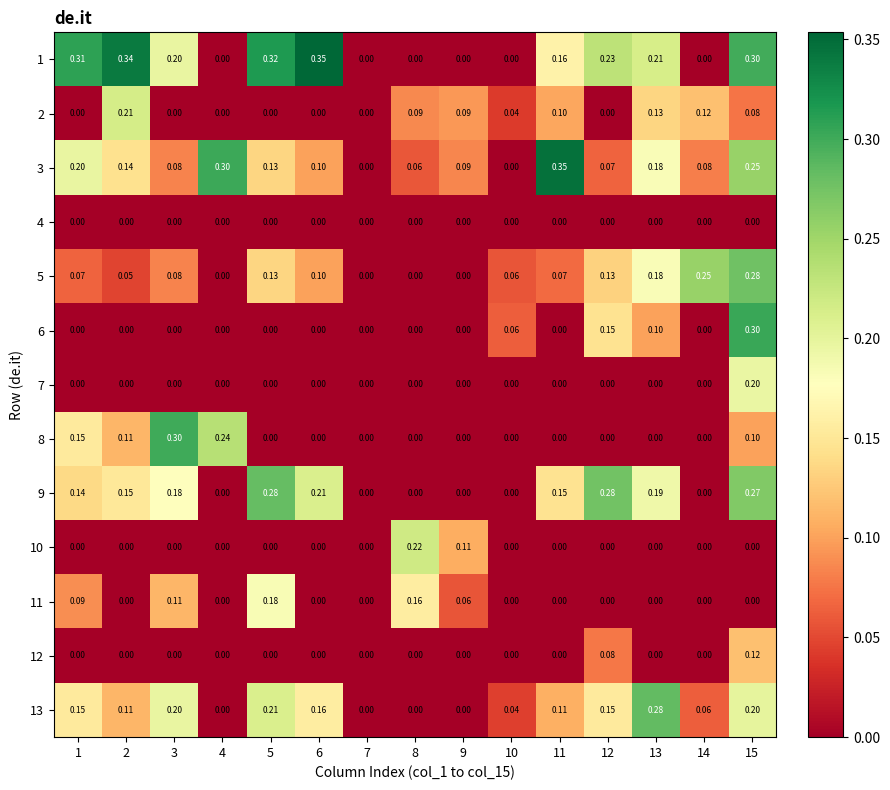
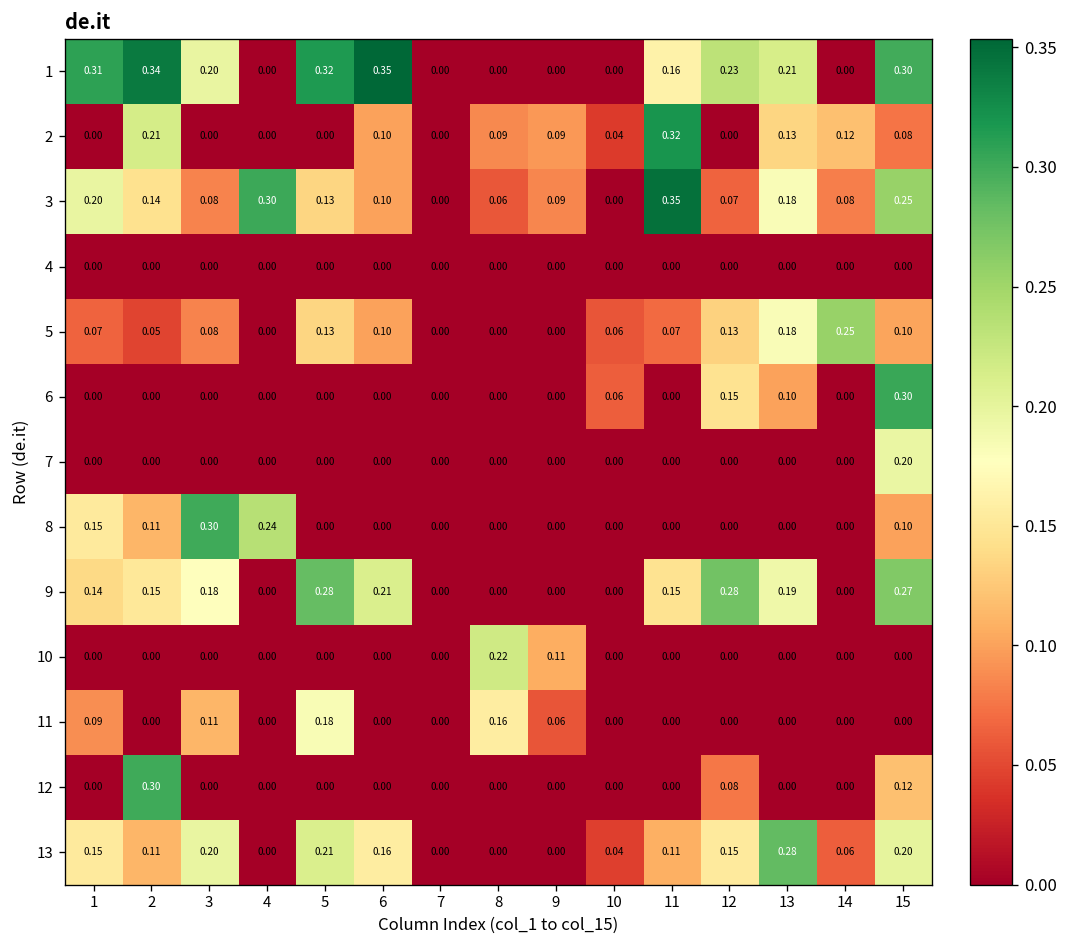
  {
    "1": {
      "1": 0.31,
      "2": 0.34,
      "3": 0.20,
      "4": 0.00,
      "5": 0.32,
      "6": 0.35,
      "7": 0.00,
      "8": 0.00,
      "9": 0.00,
      "10": 0.00,
      "11": 0.16,
      "12": 0.23,
      "13": 0.21,
      "14": 0.00,
      "15": 0.30
    },
    "2": {
      "1": 0.00,
      "2": 0.21,
      "3": 0.00,
      "4": 0.00,
      "5": 0.00,
-     "6": 0.00,
+     "6": 0.10,
      "7": 0.00,
      "8": 0.09,
      "9": 0.09,
      "10": 0.04,
-     "11": 0.10,
+     "11": 0.32,
      "12": 0.00,
      "13": 0.13,
      "14": 0.12,
      "15": 0.08
    },
    "3": {
      "1": 0.20,
      "2": 0.14,
      "3": 0.08,
      "4": 0.30,
      "5": 0.13,
      "6": 0.10,
      "7": 0.00,
      "8": 0.06,
      "9": 0.09,
      "10": 0.00,
      "11": 0.35,
      "12": 0.07,
      "13": 0.18,
      "14": 0.08,
      "15": 0.25
    },
    "4": {
      "1": 0.00,
      "2": 0.00,
      "3": 0.00,
      "4": 0.00,
      "5": 0.00,
      "6": 0.00,
      "7": 0.00,
      "8": 0.00,
      "9": 0.00,
      "10": 0.00,
      "11": 0.00,
      "12": 0.00,
      "13": 0.00,
      "14": 0.00,
      "15": 0.00
    },
    "5": {
      "1": 0.07,
      "2": 0.05,
      "3": 0.08,
      "4": 0.00,
      "5": 0.13,
      "6": 0.10,
      "7": 0.00,
      "8": 0.00,
      "9": 0.00,
      "10": 0.06,
      "11": 0.07,
      "12": 0.13,
      "13": 0.18,
      "14": 0.25,
-     "15": 0.28
+     "15": 0.10
    },
    "6": {
      "1": 0.00,
      "2": 0.00,
      "3": 0.00,
      "4": 0.00,
      "5": 0.00,
      "6": 0.00,
      "7": 0.00,
      "8": 0.00,
      "9": 0.00,
      "10": 0.06,
      "11": 0.00,
      "12": 0.15,
      "13": 0.10,
      "14": 0.00,
      "15": 0.30
    },
    "7": {
      "1": 0.00,
      "2": 0.00,
      "3": 0.00,
      "4": 0.00,
      "5": 0.00,
      "6": 0.00,
      "7": 0.00,
      "8": 0.00,
      "9": 0.00,
      "10": 0.00,
      "11": 0.00,
      "12": 0.00,
      "13": 0.00,
      "14": 0.00,
      "15": 0.20
    },
    "8": {
      "1": 0.15,
      "2": 0.11,
      "3": 0.30,
      "4": 0.24,
      "5": 0.00,
      "6": 0.00,
      "7": 0.00,
      "8": 0.00,
      "9": 0.00,
      "10": 0.00,
      "11": 0.00,
      "12": 0.00,
      "13": 0.00,
      "14": 0.00,
      "15": 0.10
    },
    "9": {
      "1": 0.14,
      "2": 0.15,
      "3": 0.18,
      "4": 0.00,
      "5": 0.28,
      "6": 0.21,
      "7": 0.00,
      "8": 0.00,
      "9": 0.00,
      "10": 0.00,
      "11": 0.15,
      "12": 0.28,
      "13": 0.19,
      "14": 0.00,
      "15": 0.27
    },
    "10": {
      "1": 0.00,
      "2": 0.00,
      "3": 0.00,
      "4": 0.00,
      "5": 0.00,
      "6": 0.00,
      "7": 0.00,
      "8": 0.22,
      "9": 0.11,
      "10": 0.00,
      "11": 0.00,
      "12": 0.00,
      "13": 0.00,
      "14": 0.00,
      "15": 0.00
    },
    "11": {
      "1": 0.09,
      "2": 0.00,
      "3": 0.11,
      "4": 0.00,
      "5": 0.18,
      "6": 0.00,
      "7": 0.00,
      "8": 0.16,
      "9": 0.06,
      "10": 0.00,
      "11": 0.00,
      "12": 0.00,
      "13": 0.00,
      "14": 0.00,
      "15": 0.00
    },
    "12": {
      "1": 0.00,
-     "2": 0.00,
+     "2": 0.30,
      "3": 0.00,
      "4": 0.00,
      "5": 0.00,
      "6": 0.00,
      "7": 0.00,
      "8": 0.00,
      "9": 0.00,
      "10": 0.00,
      "11": 0.00,
      "12": 0.08,
      "13": 0.00,
      "14": 0.00,
      "15": 0.12
    },
    "13": {
      "1": 0.15,
      "2": 0.11,
      "3": 0.20,
      "4": 0.00,
      "5": 0.21,
      "6": 0.16,
      "7": 0.00,
      "8": 0.00,
      "9": 0.00,
      "10": 0.04,
      "11": 0.11,
      "12": 0.15,
      "13": 0.28,
      "14": 0.06,
      "15": 0.20
    }
  }
